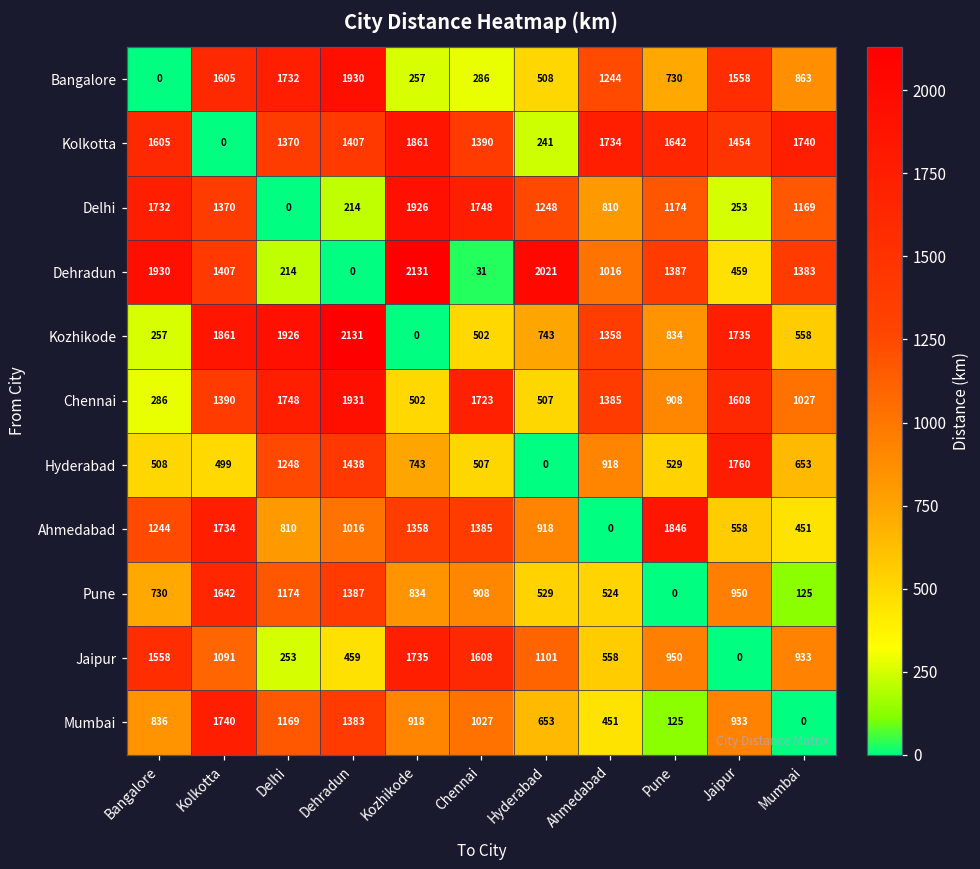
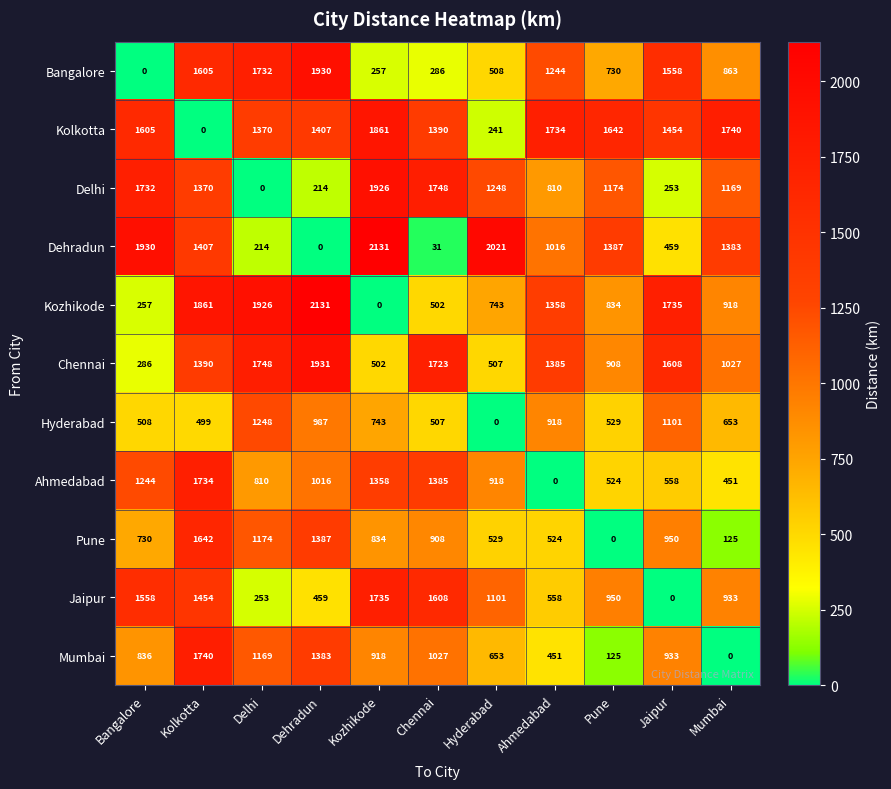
  {
    "Bangalore": {
      "Bangalore": 0,
      "Kolkotta": 1605,
      "Delhi": 1732,
      "Dehradun": 1930,
      "Kozhikode": 257,
      "Chennai": 286,
      "Hyderabad": 508,
      "Ahmedabad": 1244,
      "Pune": 730,
      "Jaipur": 1558,
      "Mumbai": 863
    },
    "Kolkotta": {
      "Bangalore": 1605,
      "Kolkotta": 0,
      "Delhi": 1370,
      "Dehradun": 1407,
      "Kozhikode": 1861,
      "Chennai": 1390,
      "Hyderabad": 241,
      "Ahmedabad": 1734,
      "Pune": 1642,
      "Jaipur": 1454,
      "Mumbai": 1740
    },
    "Delhi": {
      "Bangalore": 1732,
      "Kolkotta": 1370,
      "Delhi": 0,
      "Dehradun": 214,
      "Kozhikode": 1926,
      "Chennai": 1748,
      "Hyderabad": 1248,
      "Ahmedabad": 810,
      "Pune": 1174,
      "Jaipur": 253,
      "Mumbai": 1169
    },
    "Dehradun": {
      "Bangalore": 1930,
      "Kolkotta": 1407,
      "Delhi": 214,
      "Dehradun": 0,
      "Kozhikode": 2131,
      "Chennai": 31,
      "Hyderabad": 2021,
      "Ahmedabad": 1016,
      "Pune": 1387,
      "Jaipur": 459,
      "Mumbai": 1383
    },
    "Kozhikode": {
      "Bangalore": 257,
      "Kolkotta": 1861,
      "Delhi": 1926,
      "Dehradun": 2131,
      "Kozhikode": 0,
      "Chennai": 502,
      "Hyderabad": 743,
      "Ahmedabad": 1358,
      "Pune": 834,
      "Jaipur": 1735,
-     "Mumbai": 558
+     "Mumbai": 918
    },
    "Chennai": {
      "Bangalore": 286,
      "Kolkotta": 1390,
      "Delhi": 1748,
      "Dehradun": 1931,
      "Kozhikode": 502,
      "Chennai": 1723,
      "Hyderabad": 507,
      "Ahmedabad": 1385,
      "Pune": 908,
      "Jaipur": 1608,
      "Mumbai": 1027
    },
    "Hyderabad": {
      "Bangalore": 508,
      "Kolkotta": 499,
      "Delhi": 1248,
-     "Dehradun": 1438,
+     "Dehradun": 987,
      "Kozhikode": 743,
      "Chennai": 507,
      "Hyderabad": 0,
      "Ahmedabad": 918,
      "Pune": 529,
-     "Jaipur": 1760,
+     "Jaipur": 1101,
      "Mumbai": 653
    },
    "Ahmedabad": {
      "Bangalore": 1244,
      "Kolkotta": 1734,
      "Delhi": 810,
      "Dehradun": 1016,
      "Kozhikode": 1358,
      "Chennai": 1385,
      "Hyderabad": 918,
      "Ahmedabad": 0,
-     "Pune": 1846,
+     "Pune": 524,
      "Jaipur": 558,
      "Mumbai": 451
    },
    "Pune": {
      "Bangalore": 730,
      "Kolkotta": 1642,
      "Delhi": 1174,
      "Dehradun": 1387,
      "Kozhikode": 834,
      "Chennai": 908,
      "Hyderabad": 529,
      "Ahmedabad": 524,
      "Pune": 0,
      "Jaipur": 950,
      "Mumbai": 125
    },
    "Jaipur": {
      "Bangalore": 1558,
-     "Kolkotta": 1091,
+     "Kolkotta": 1454,
      "Delhi": 253,
      "Dehradun": 459,
      "Kozhikode": 1735,
      "Chennai": 1608,
      "Hyderabad": 1101,
      "Ahmedabad": 558,
      "Pune": 950,
      "Jaipur": 0,
      "Mumbai": 933
    },
    "Mumbai": {
      "Bangalore": 836,
      "Kolkotta": 1740,
      "Delhi": 1169,
      "Dehradun": 1383,
      "Kozhikode": 918,
      "Chennai": 1027,
      "Hyderabad": 653,
      "Ahmedabad": 451,
      "Pune": 125,
      "Jaipur": 933
    }
  }
